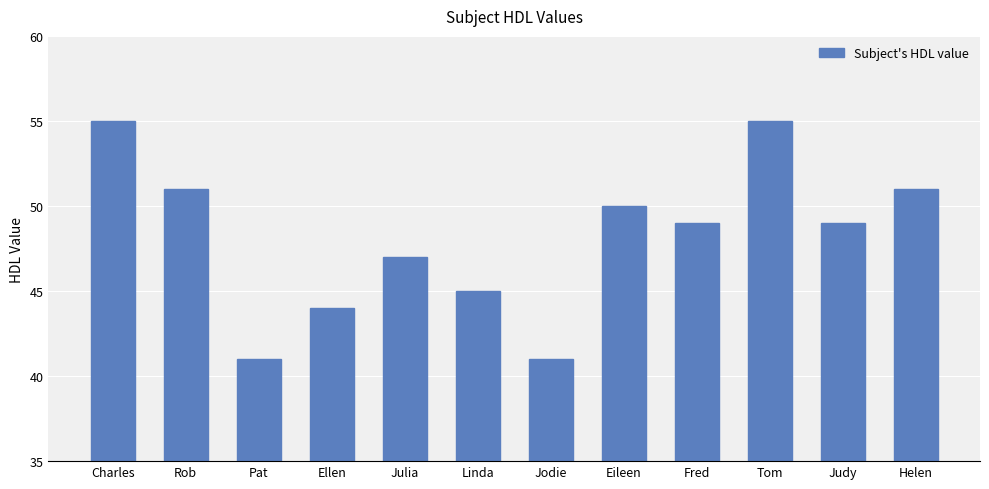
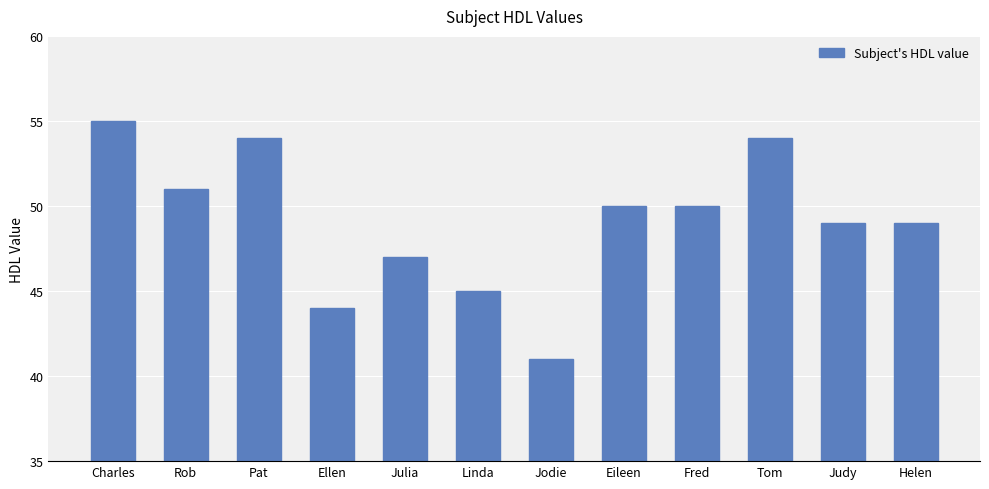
  {
    "Charles": 55,
    "Rob": 51,
-   "Pat": 41,
+   "Pat": 54,
    "Ellen": 44,
    "Julia": 47,
    "Linda": 45,
    "Jodie": 41,
    "Eileen": 50,
-   "Fred": 49,
-   "Tom": 55,
+   "Fred": 50,
+   "Tom": 54,
    "Judy": 49,
-   "Helen": 51
+   "Helen": 49
  }
